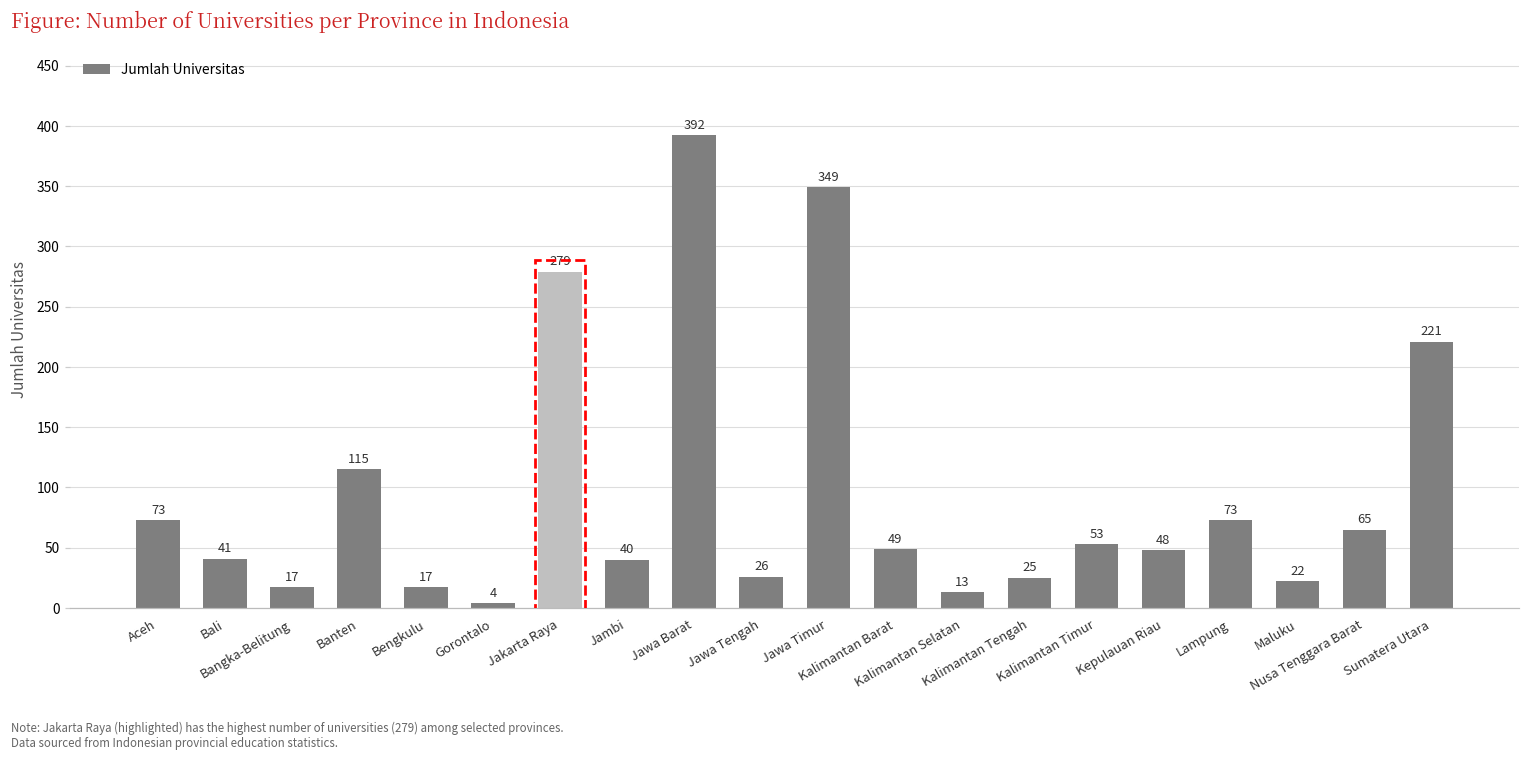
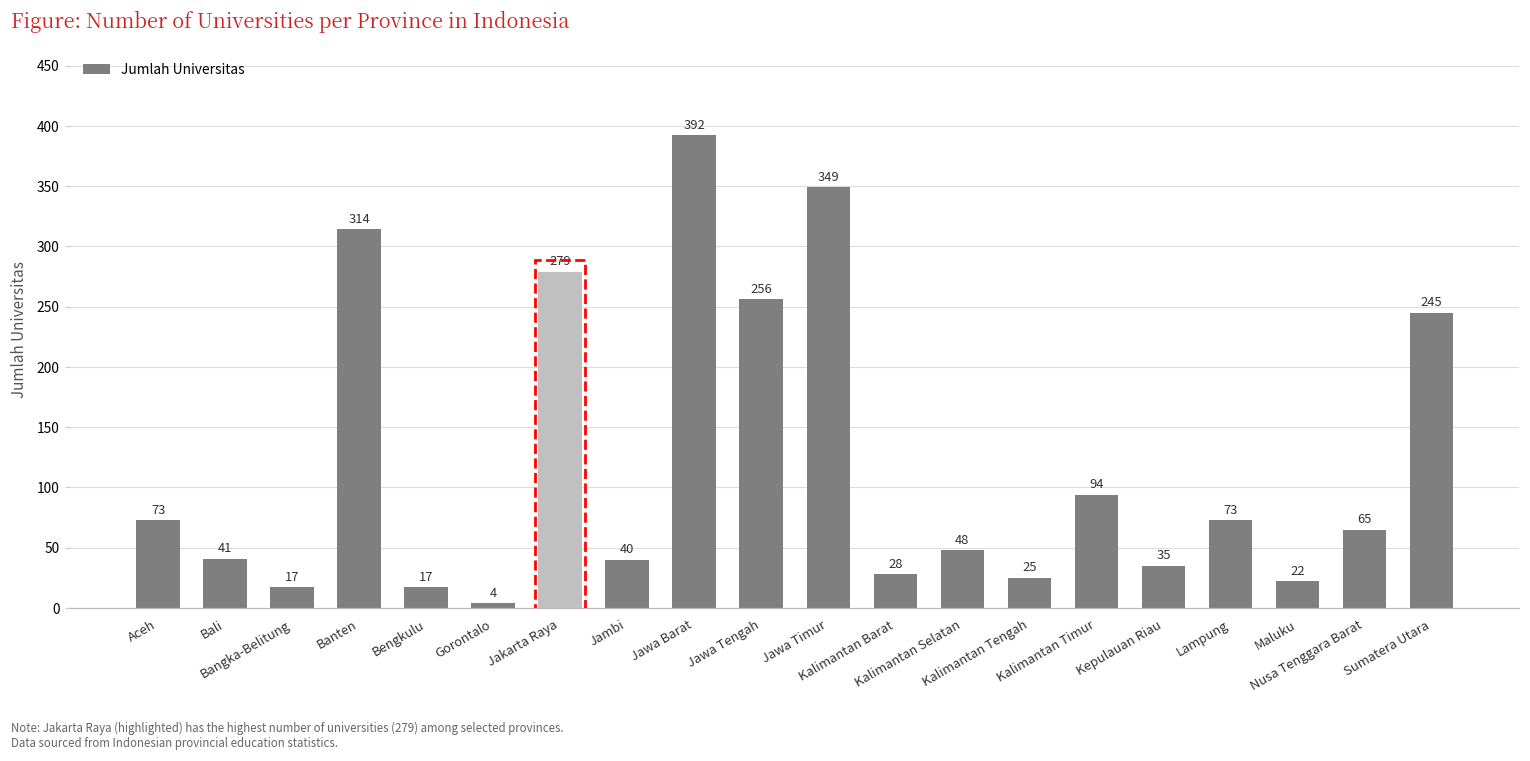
  {
    "Aceh": 73,
    "Bali": 41,
    "Bangka-Belitung": 17,
-   "Banten": 115,
+   "Banten": 314,
    "Bengkulu": 17,
    "Gorontalo": 4,
    "Jakarta Raya": 279,
    "Jambi": 40,
    "Jawa Barat": 392,
-   "Jawa Tengah": 26,
+   "Jawa Tengah": 256,
    "Jawa Timur": 349,
-   "Kalimantan Barat": 49,
-   "Kalimantan Selatan": 13,
+   "Kalimantan Barat": 28,
+   "Kalimantan Selatan": 48,
    "Kalimantan Tengah": 25,
-   "Kalimantan Timur": 53,
-   "Kepulauan Riau": 48,
+   "Kalimantan Timur": 94,
+   "Kepulauan Riau": 35,
    "Lampung": 73,
    "Maluku": 22,
    "Nusa Tenggara Barat": 65,
-   "Sumatera Utara": 221
+   "Sumatera Utara": 245
  }
